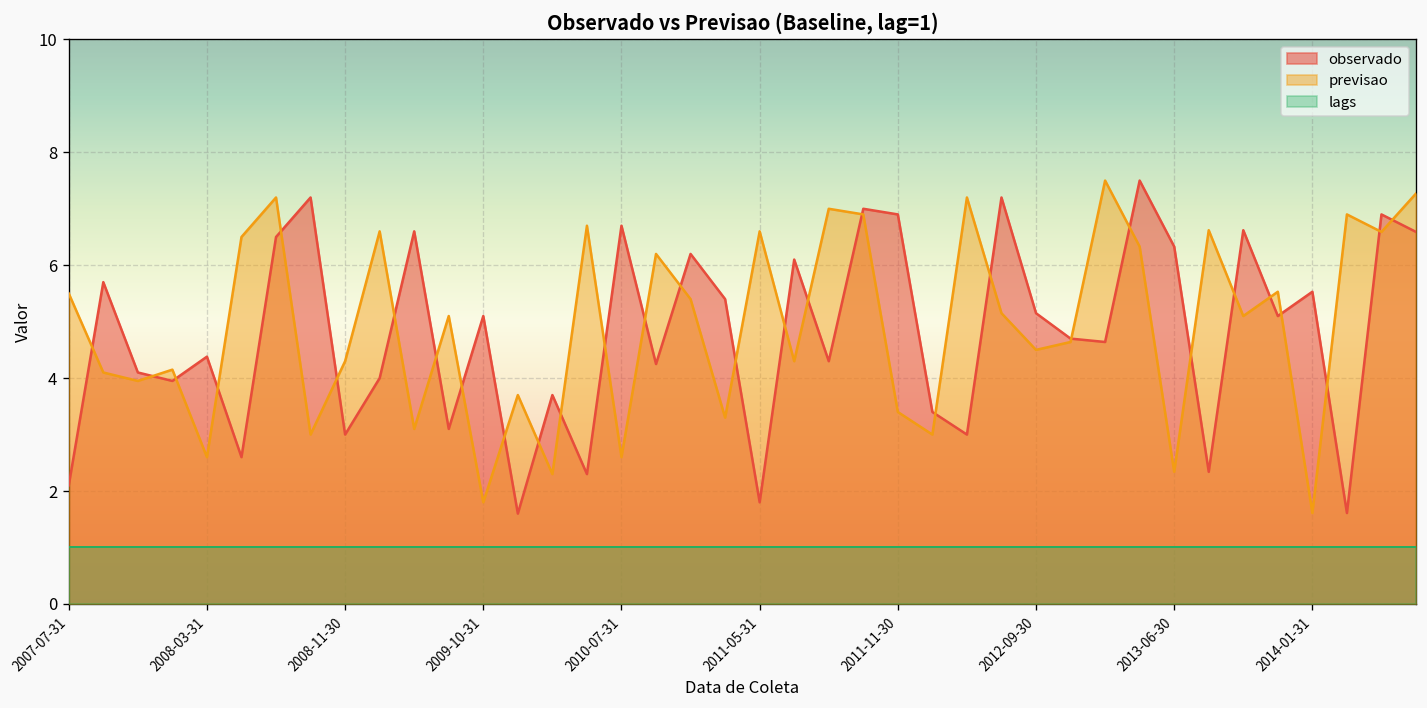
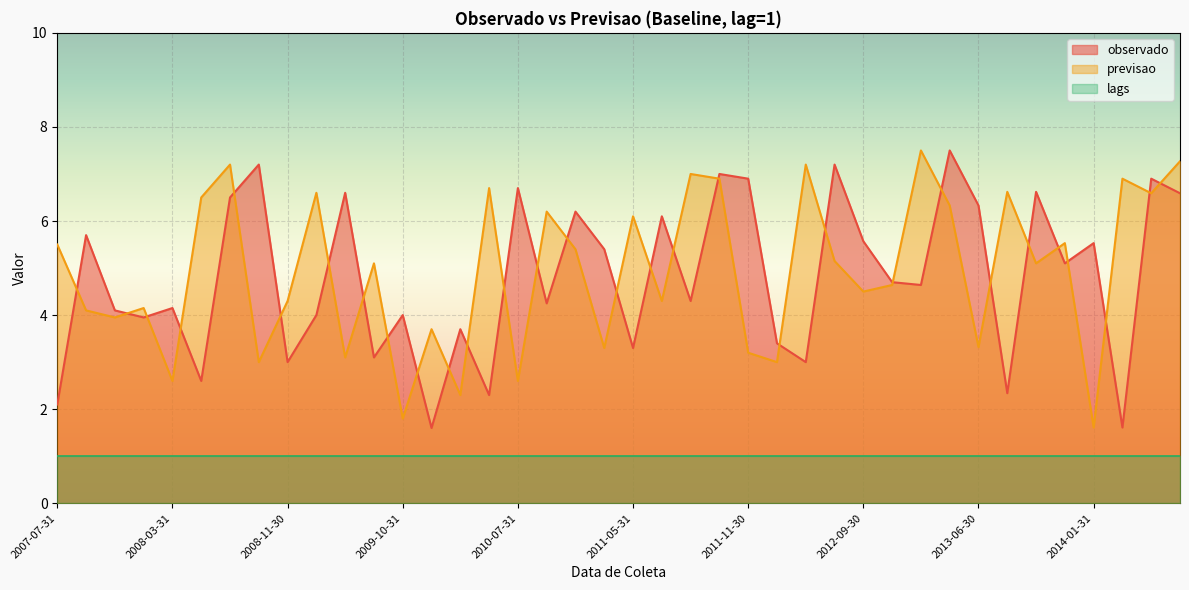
  {
    "observado": {
      "2007-07-31": 2.1,
-     "2008-03-31": 4.4,
+     "2008-03-31": 4.2,
      "2008-11-30": 3.0,
-     "2009-10-31": 5.1,
+     "2009-10-31": 4.0,
      "2010-07-31": 6.7,
-     "2011-05-31": 1.8,
+     "2011-05-31": 3.3,
      "2011-11-30": 6.9,
-     "2012-09-30": 5.2,
+     "2012-09-30": 5.6,
      "2013-06-30": 6.3,
      "2014-01-31": 5.5
    },
    "previsao": {
      "2007-07-31": 5.5,
      "2008-03-31": 2.6,
      "2008-11-30": 4.3,
      "2009-10-31": 1.8,
      "2010-07-31": 2.6,
-     "2011-05-31": 6.6,
-     "2011-11-30": 3.4,
+     "2011-05-31": 6.1,
+     "2011-11-30": 3.2,
      "2012-09-30": 4.5,
-     "2013-06-30": 2.3,
+     "2013-06-30": 3.3,
      "2014-01-31": 1.6
    },
    "lags": {
      "2007-07-31": 1.0,
      "2008-03-31": 1.0,
      "2008-11-30": 1.0,
      "2009-10-31": 1.0,
      "2010-07-31": 1.0,
      "2011-05-31": 1.0,
      "2011-11-30": 1.0,
      "2012-09-30": 1.0,
      "2013-06-30": 1.0,
      "2014-01-31": 1.0
    }
  }
